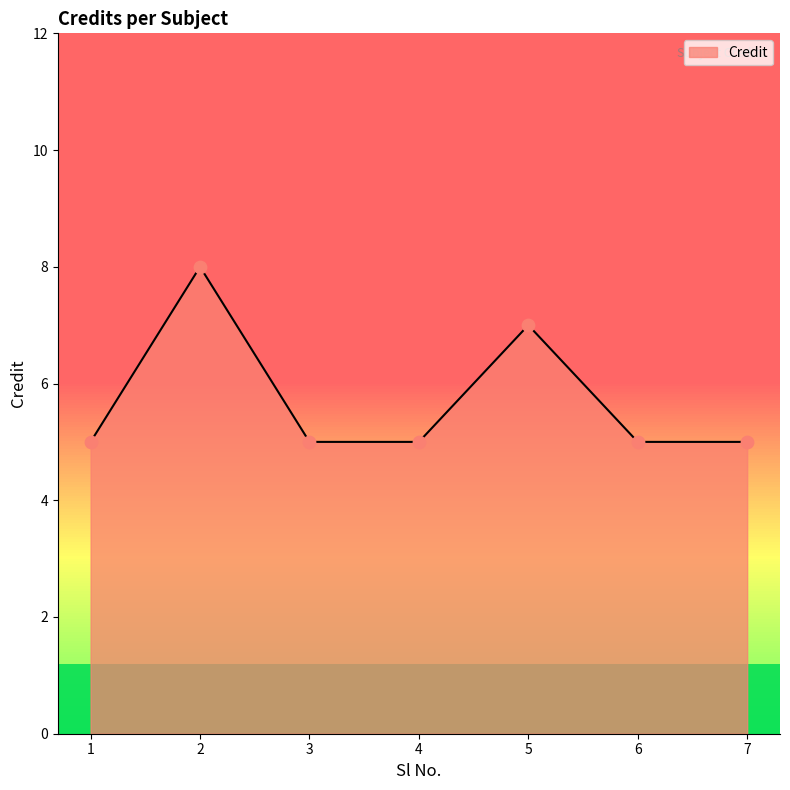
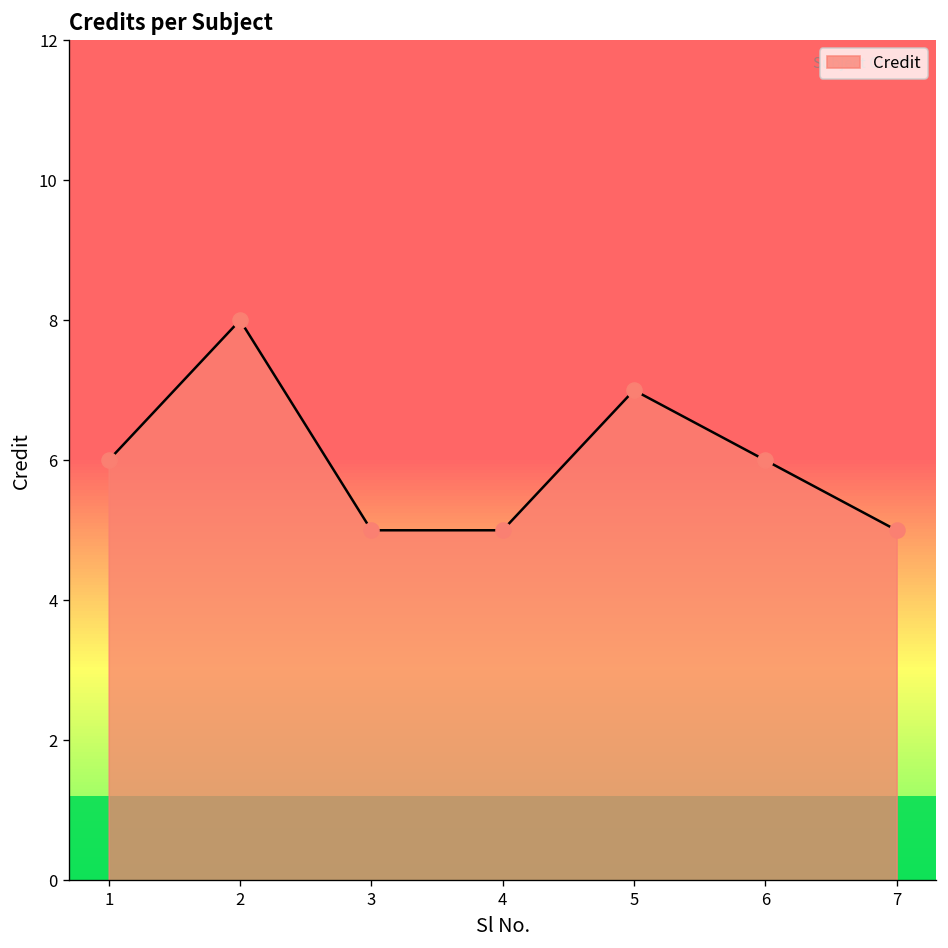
  {
-   "1": 5,
+   "1": 6,
    "2": 8,
    "3": 5,
    "4": 5,
    "5": 7,
-   "6": 5,
+   "6": 6,
    "7": 5
  }
